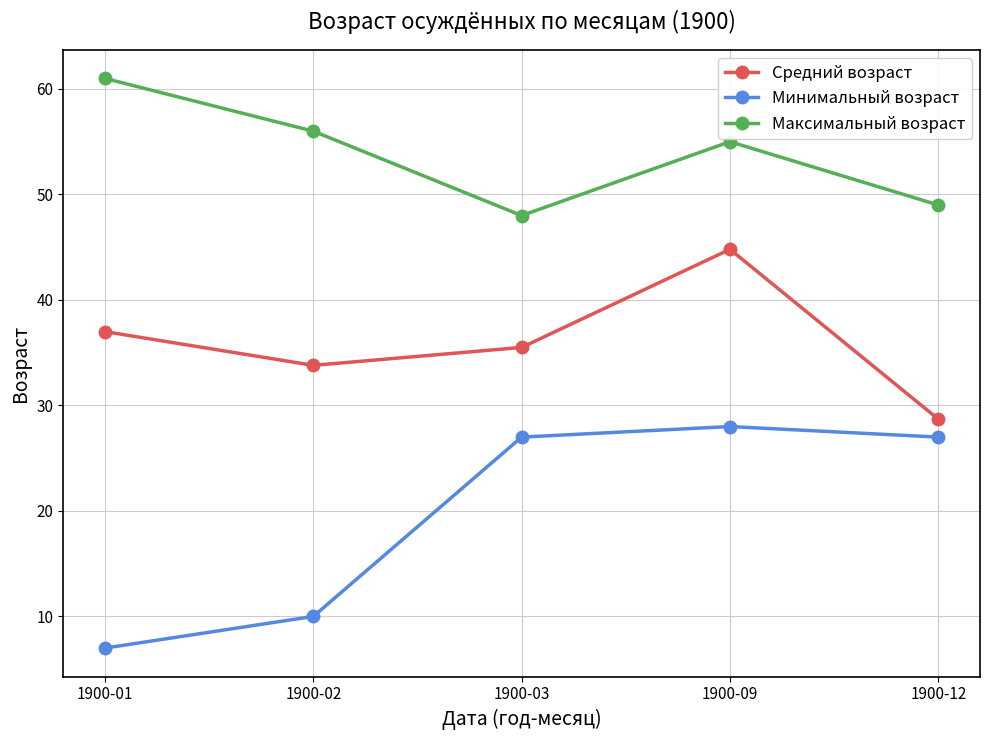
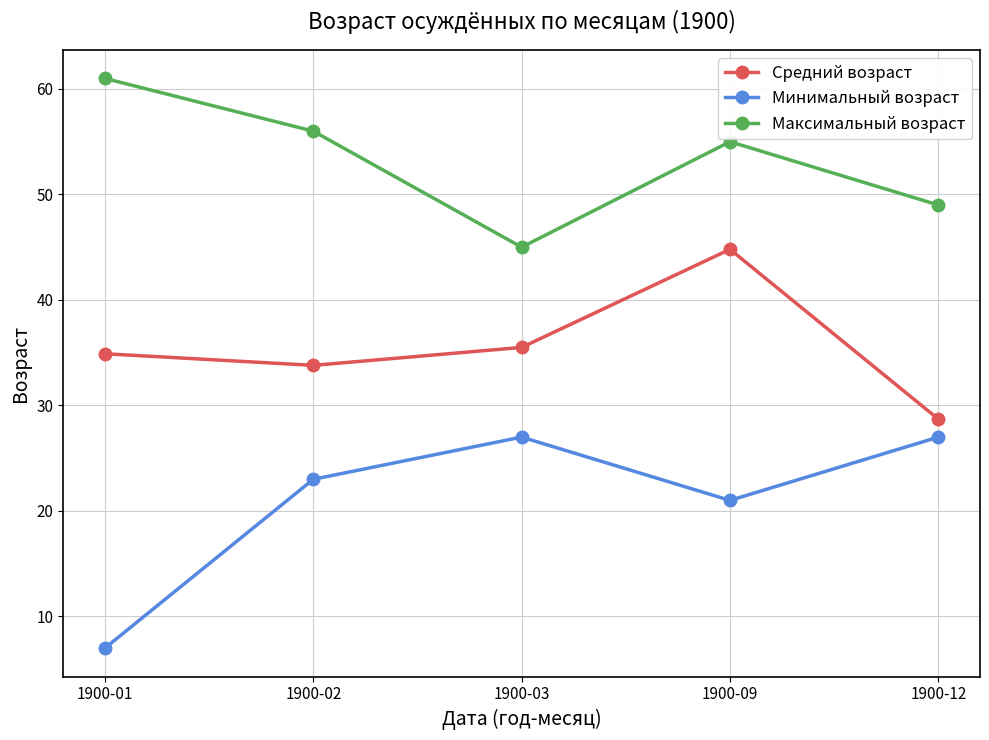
  {
    "Средний возраст": {
-     "1900-01": 37.0,
+     "1900-01": 34.9,
      "1900-02": 33.8,
      "1900-03": 35.5,
      "1900-09": 44.8,
      "1900-12": 28.7
    },
    "Минимальный возраст": {
      "1900-01": 7,
-     "1900-02": 10,
+     "1900-02": 23,
      "1900-03": 27,
-     "1900-09": 28,
+     "1900-09": 21,
      "1900-12": 27
    },
    "Максимальный возраст": {
      "1900-01": 61,
      "1900-02": 56,
-     "1900-03": 48,
+     "1900-03": 45,
      "1900-09": 55,
      "1900-12": 49
    }
  }
